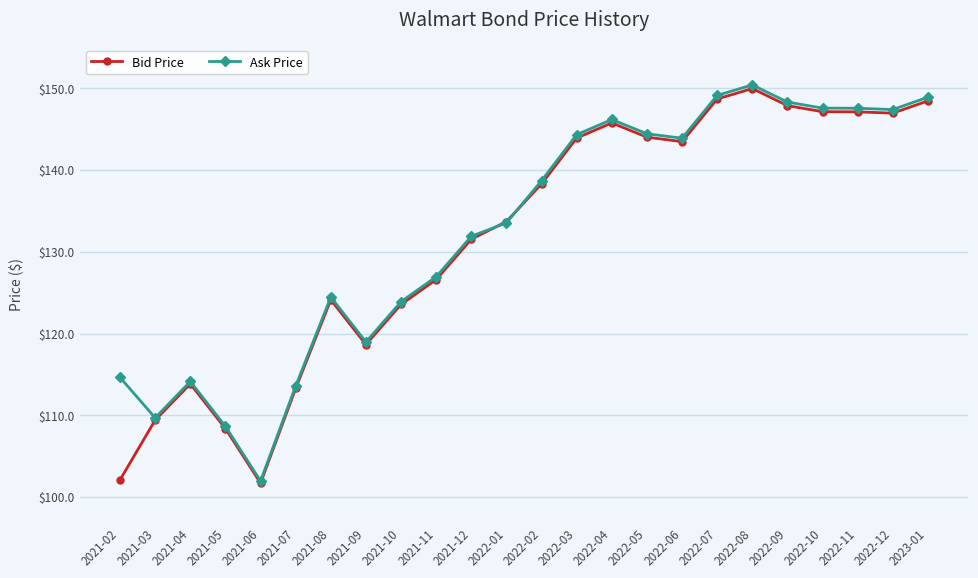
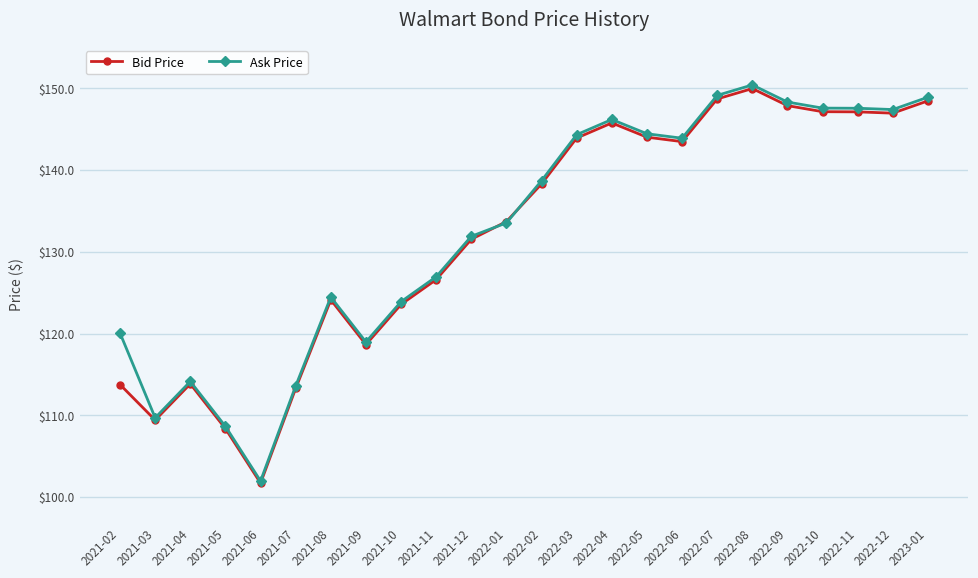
  {
    "Bid Price": {
-     "2021-02": "$102",
+     "2021-02": "$114",
      "2021-08": "$124",
      "2021-09": "$119",
      "2021-10": "$124",
      "2021-11": "$127",
      "2021-12": "$132",
      "2022-02": "$138",
      "2022-03": "$144",
      "2022-04": "$146",
      "2022-05": "$144",
      "2022-06": "$143",
      "2022-07": "$149",
      "2022-08": "$150",
      "2022-09": "$148",
      "2022-10": "$147",
      "2022-11": "$147",
      "2022-12": "$147",
      "2023-01": "$148"
    },
    "Ask Price": {
-     "2021-02": "$115",
+     "2021-02": "$120",
      "2021-08": "$124",
      "2021-09": "$119",
      "2021-10": "$124",
      "2021-11": "$127",
      "2021-12": "$132",
      "2022-02": "$139",
      "2022-03": "$144",
      "2022-04": "$146",
      "2022-05": "$144",
      "2022-06": "$144",
      "2022-07": "$149",
      "2022-08": "$150",
      "2022-09": "$148",
      "2022-10": "$148",
      "2022-11": "$148",
      "2022-12": "$147",
      "2023-01": "$149"
    }
  }
